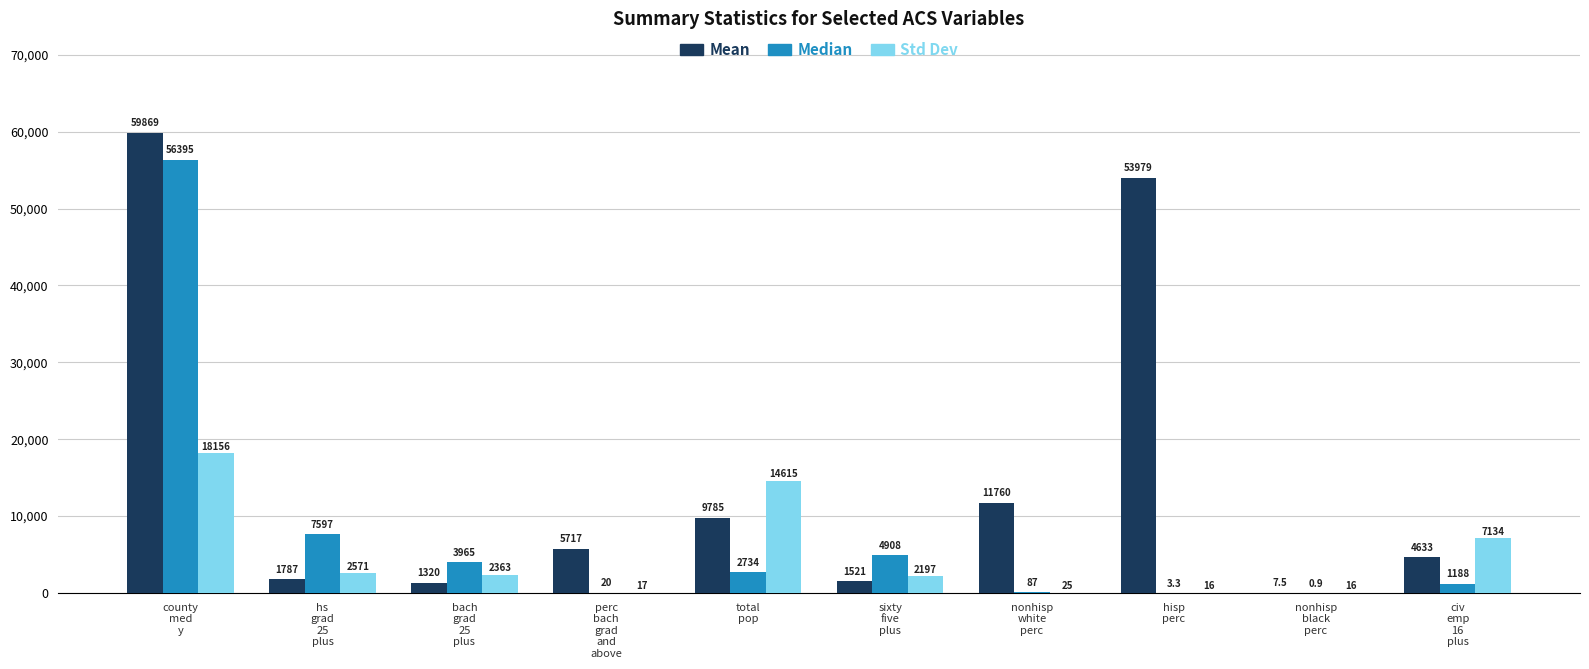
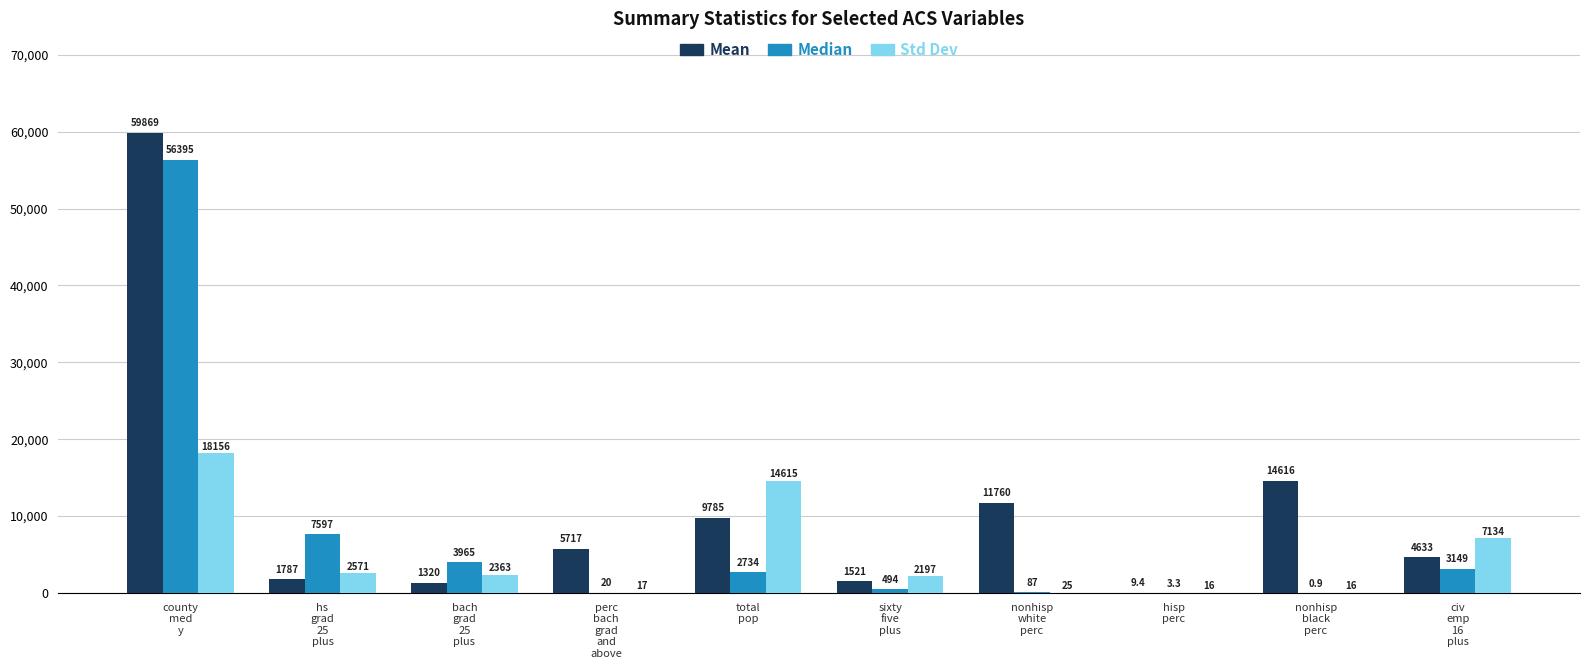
  {
    "Mean": {
      "county med y": 59869,
      "hs grad 25 plus": 1787,
      "bach grad 25 plus": 1320,
      "perc bach grad and above": 5717,
      "total pop": 9785,
      "sixty five plus": 1521,
      "nonhisp white perc": 11760,
-     "hisp perc": 53979,
-     "nonhisp black perc": 7.5,
+     "hisp perc": 9.4,
+     "nonhisp black perc": 14616,
      "civ emp 16 plus": 4633
    },
    "Median": {
      "county med y": 56395,
      "hs grad 25 plus": 7597,
      "bach grad 25 plus": 3965,
      "perc bach grad and above": 20,
      "total pop": 2734,
-     "sixty five plus": 4908,
+     "sixty five plus": 494,
      "nonhisp white perc": 87,
      "hisp perc": 3.3,
      "nonhisp black perc": 0.9,
-     "civ emp 16 plus": 1188
+     "civ emp 16 plus": 3149
    }
  }
